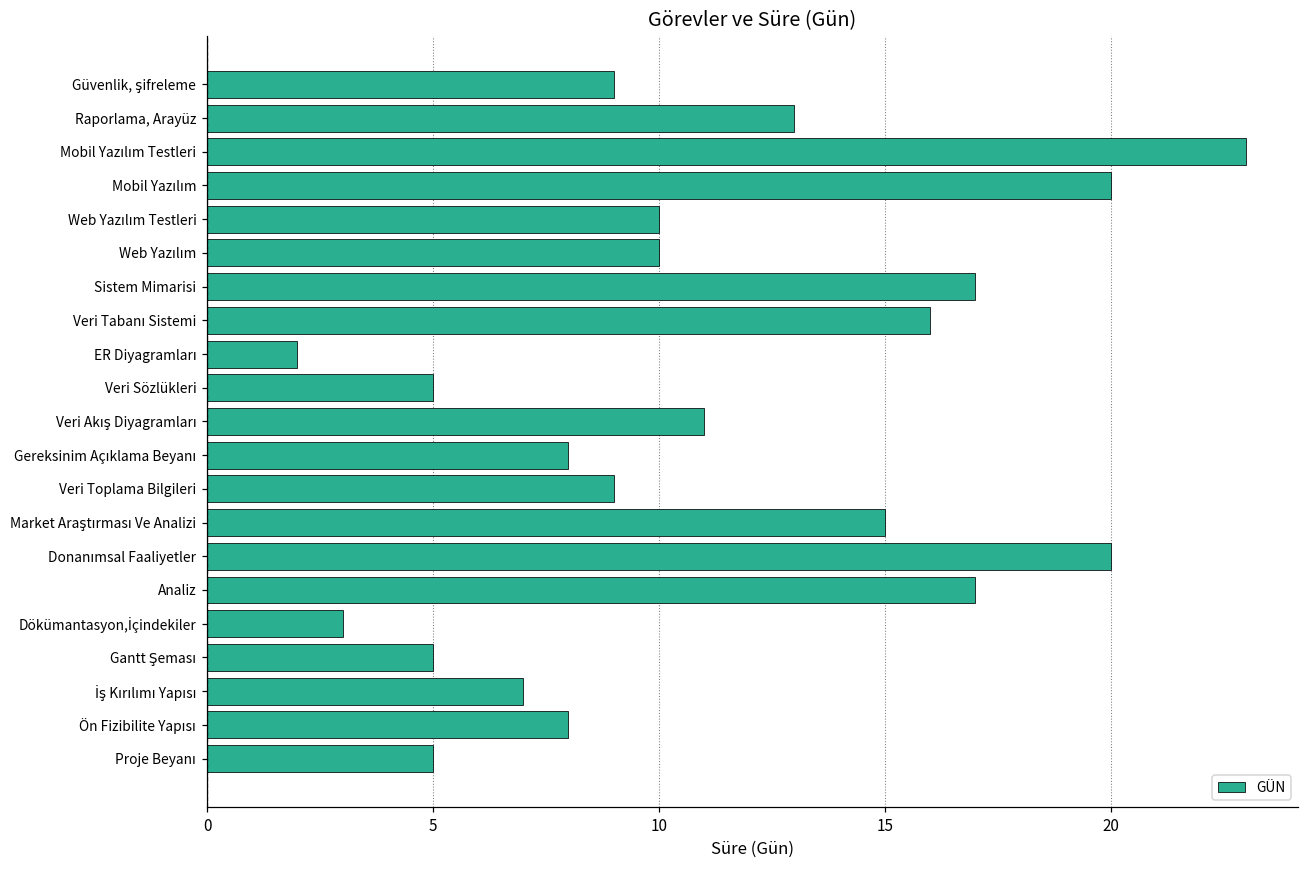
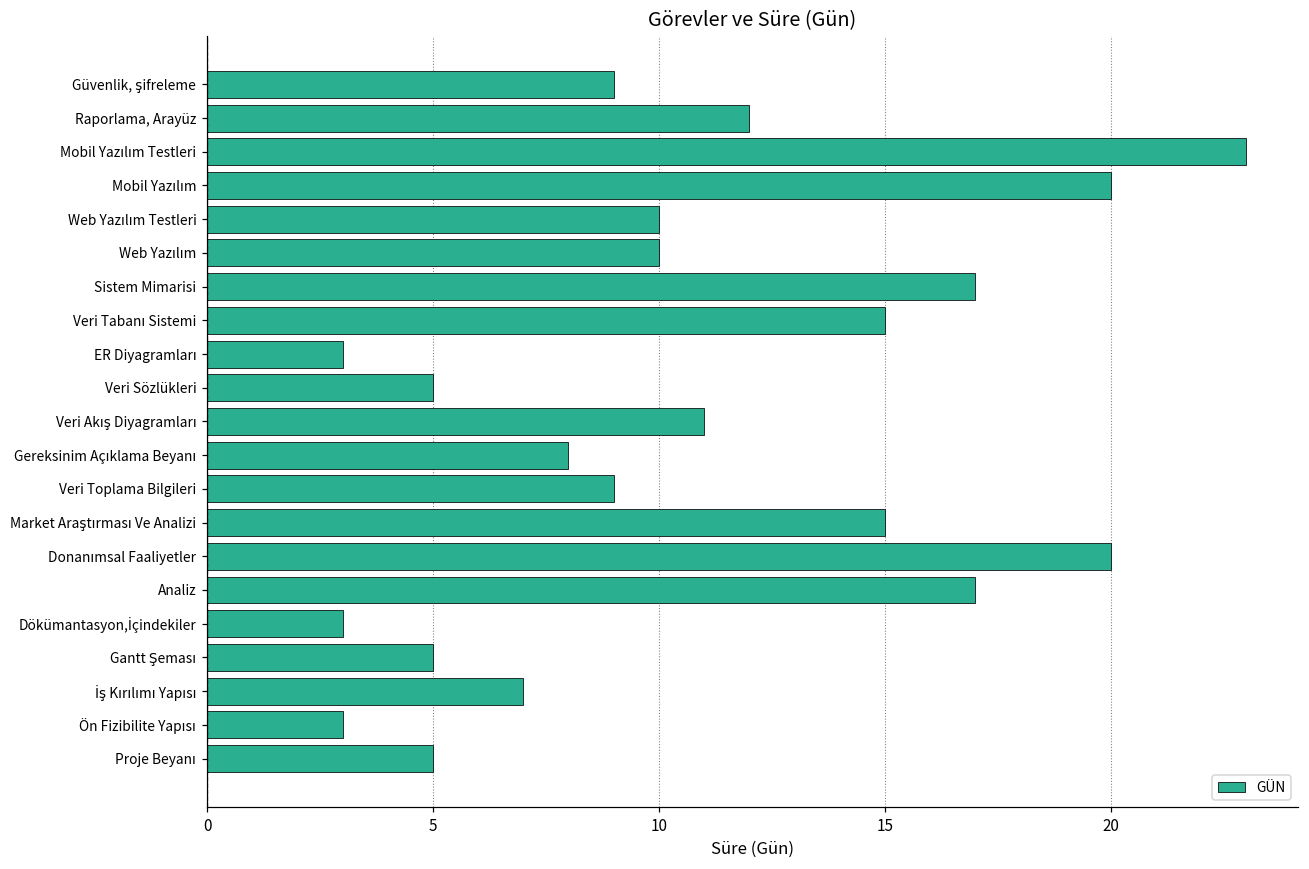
  {
    "Güvenlik, şifreleme": 9,
-   "Raporlama, Arayüz": 13,
+   "Raporlama, Arayüz": 12,
    "Mobil Yazılım Testleri": 23,
    "Mobil Yazılım": 20,
    "Web Yazılım Testleri": 10,
    "Web Yazılım": 10,
    "Sistem Mimarisi": 17,
-   "Veri Tabanı Sistemi": 16,
-   "ER Diyagramları": 2,
+   "Veri Tabanı Sistemi": 15,
+   "ER Diyagramları": 3,
    "Veri Sözlükleri": 5,
    "Veri Akış Diyagramları": 11,
    "Gereksinim Açıklama Beyanı": 8,
    "Veri Toplama Bilgileri": 9,
    "Market Araştırması Ve Analizi": 15,
    "Donanımsal Faaliyetler": 20,
    "Analiz": 17,
    "Dökümantasyon,İçindekiler": 3,
    "Gantt Şeması": 5,
    "İş Kırılımı Yapısı": 7,
-   "Ön Fizibilite Yapısı": 8,
+   "Ön Fizibilite Yapısı": 3,
    "Proje Beyanı": 5
  }
